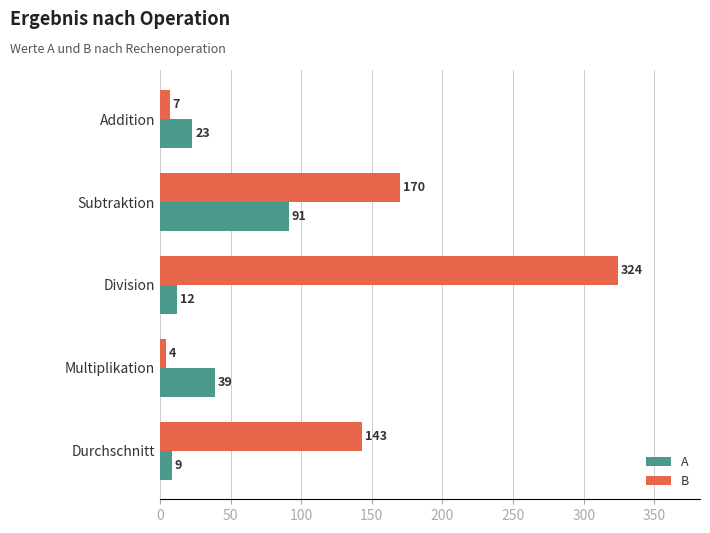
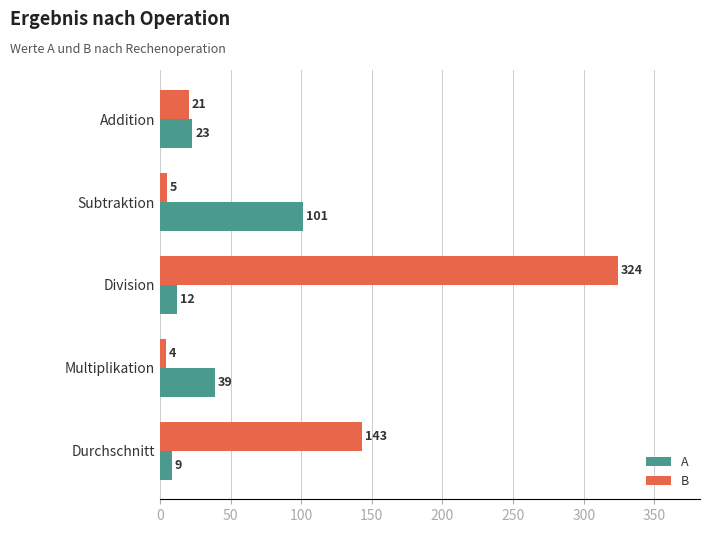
  {
    "A": {
      "Addition": 23,
-     "Subtraktion": 91,
+     "Subtraktion": 101,
      "Division": 12,
      "Multiplikation": 39,
      "Durchschnitt": 9
    },
    "B": {
-     "Addition": 7,
-     "Subtraktion": 170,
+     "Addition": 21,
+     "Subtraktion": 5,
      "Division": 324,
      "Multiplikation": 4,
      "Durchschnitt": 143
    }
  }
